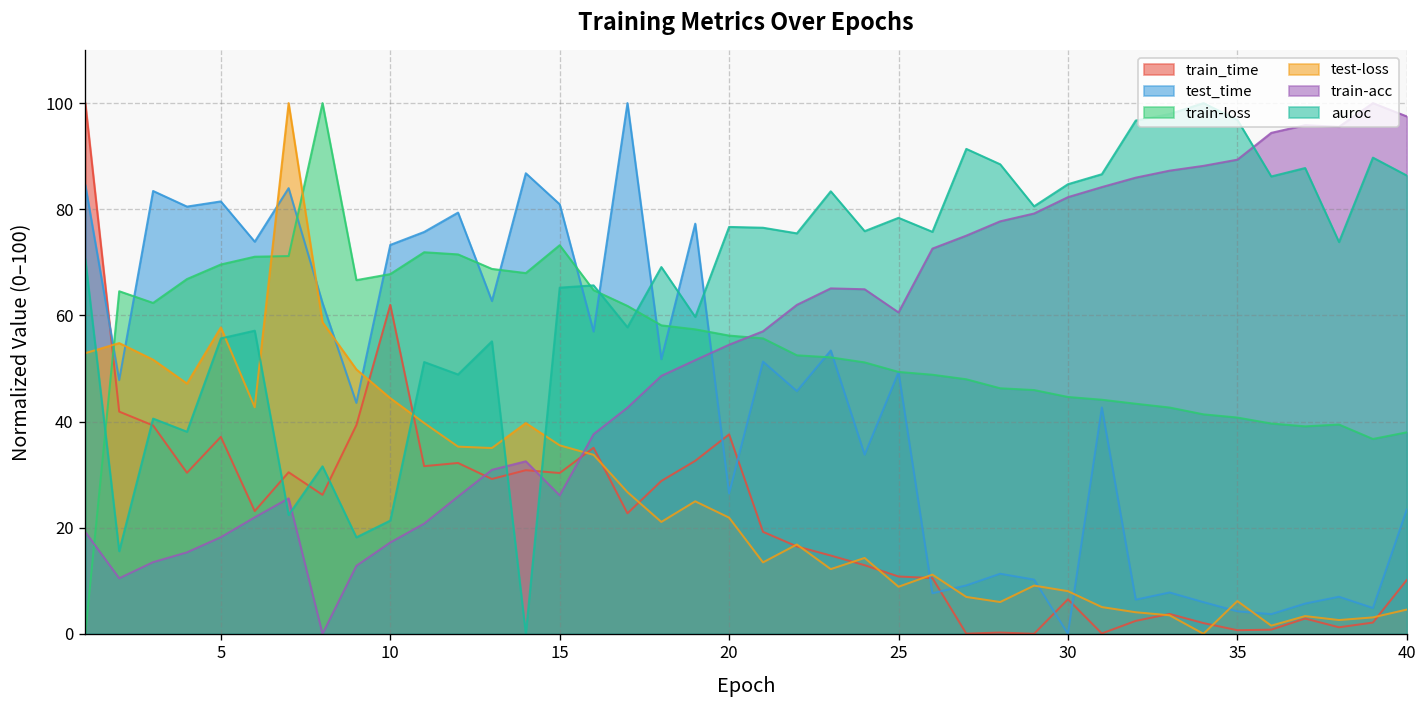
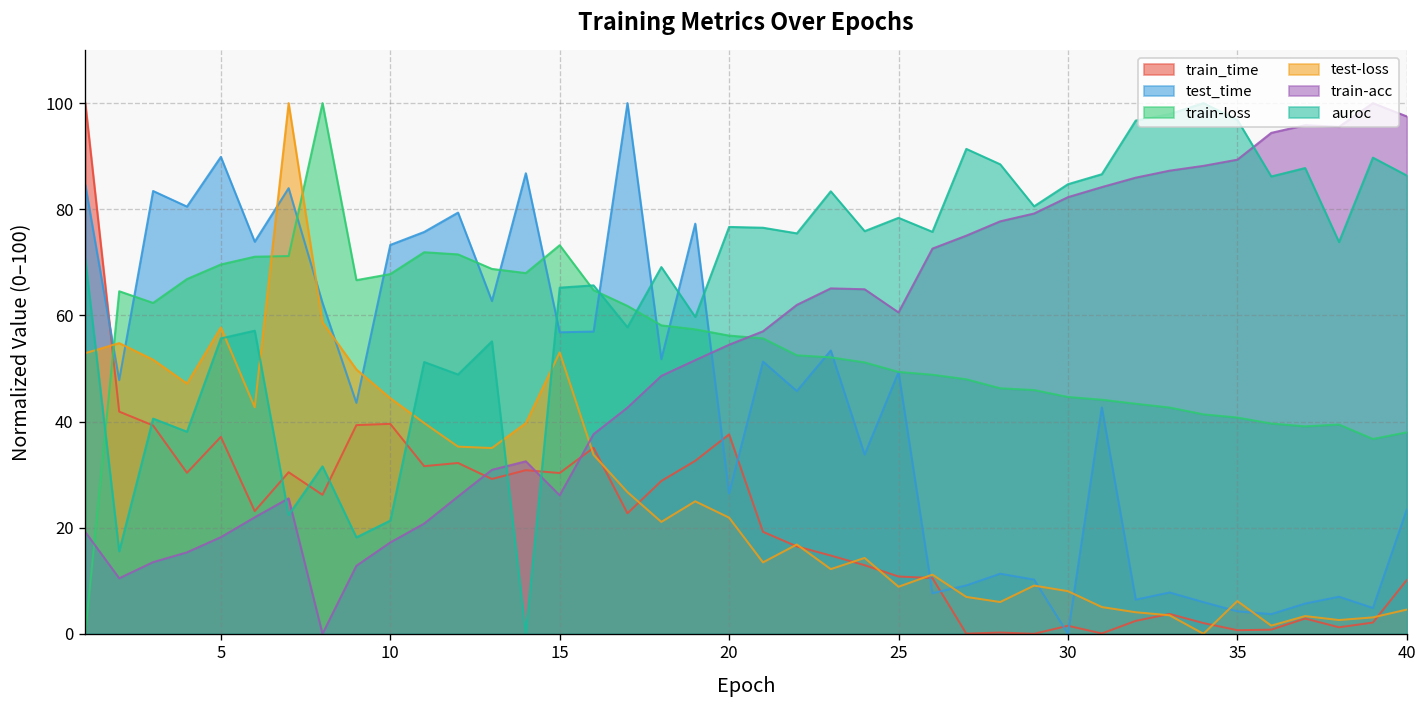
  {
    "train_time": {
      "5": 37,
-     "10": 62,
+     "10": 40,
      "15": 30,
      "20": 38,
      "25": 11,
-     "30": 7,
+     "30": 2,
      "35": 1,
      "40": 10
    },
    "test_time": {
-     "5": 81,
+     "5": 90,
      "10": 73,
-     "15": 81,
+     "15": 57,
      "20": 26,
      "30": 0,
      "35": 4,
      "40": 23
    },
    "test-loss": {
      "5": 58,
      "10": 44,
-     "15": 36,
+     "15": 53,
      "20": 22,
      "25": 9,
      "30": 8,
      "35": 6,
      "40": 5
    },
    "train-acc": {
      "5": 18,
      "10": 17,
      "15": 26,
      "20": 54,
      "25": 61,
      "30": 82,
      "35": 89,
      "40": 97
    }
  }
